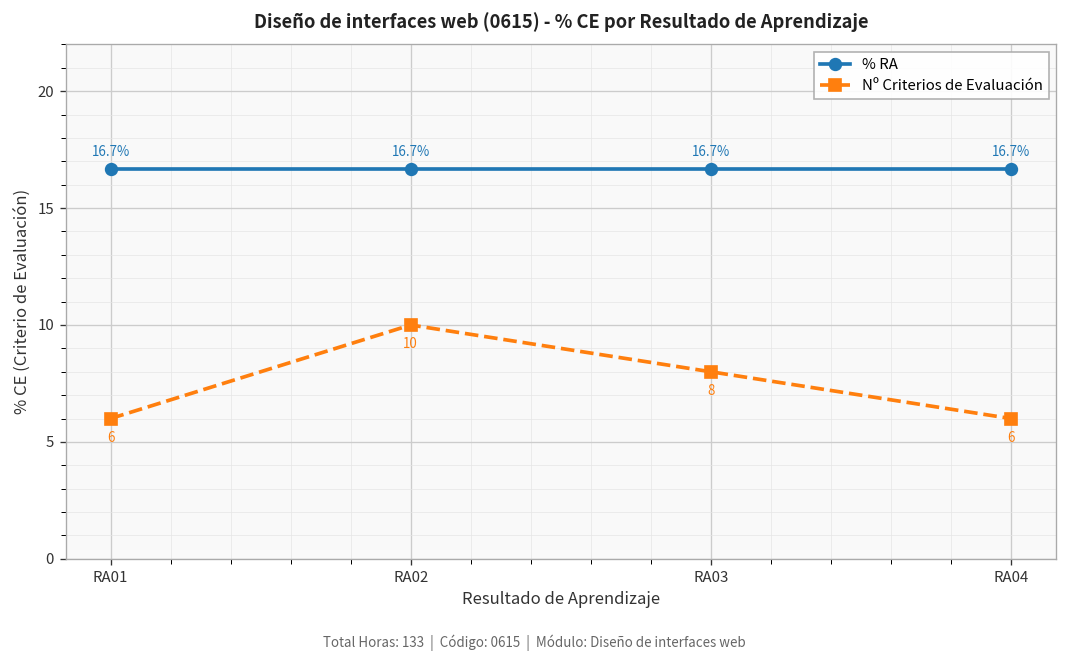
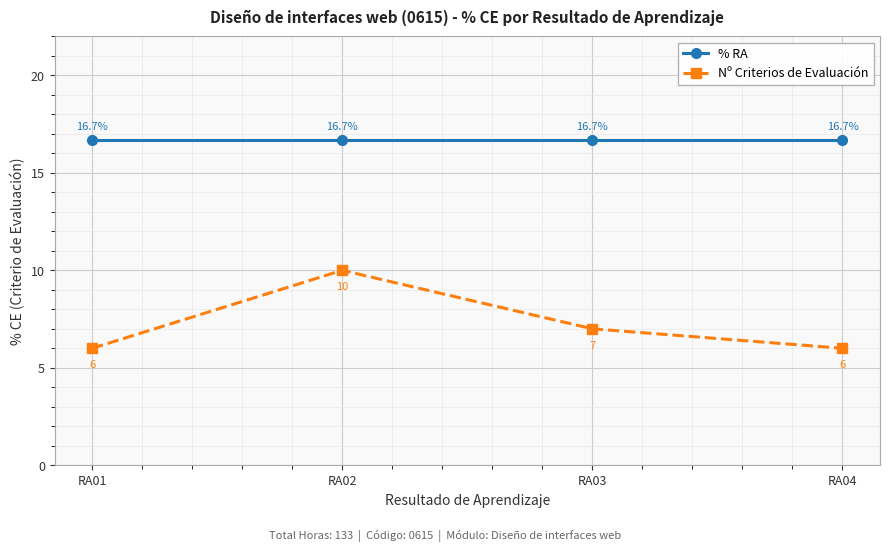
  {
    "% RA": {
      "RA01": "16.7%",
      "RA02": "16.7%",
      "RA03": "16.7%",
      "RA04": "16.7%"
    },
    "Nº Criterios de Evaluación": {
      "RA01": "6",
      "RA02": "10",
-     "RA03": "8",
+     "RA03": "7",
      "RA04": "6"
    }
  }
